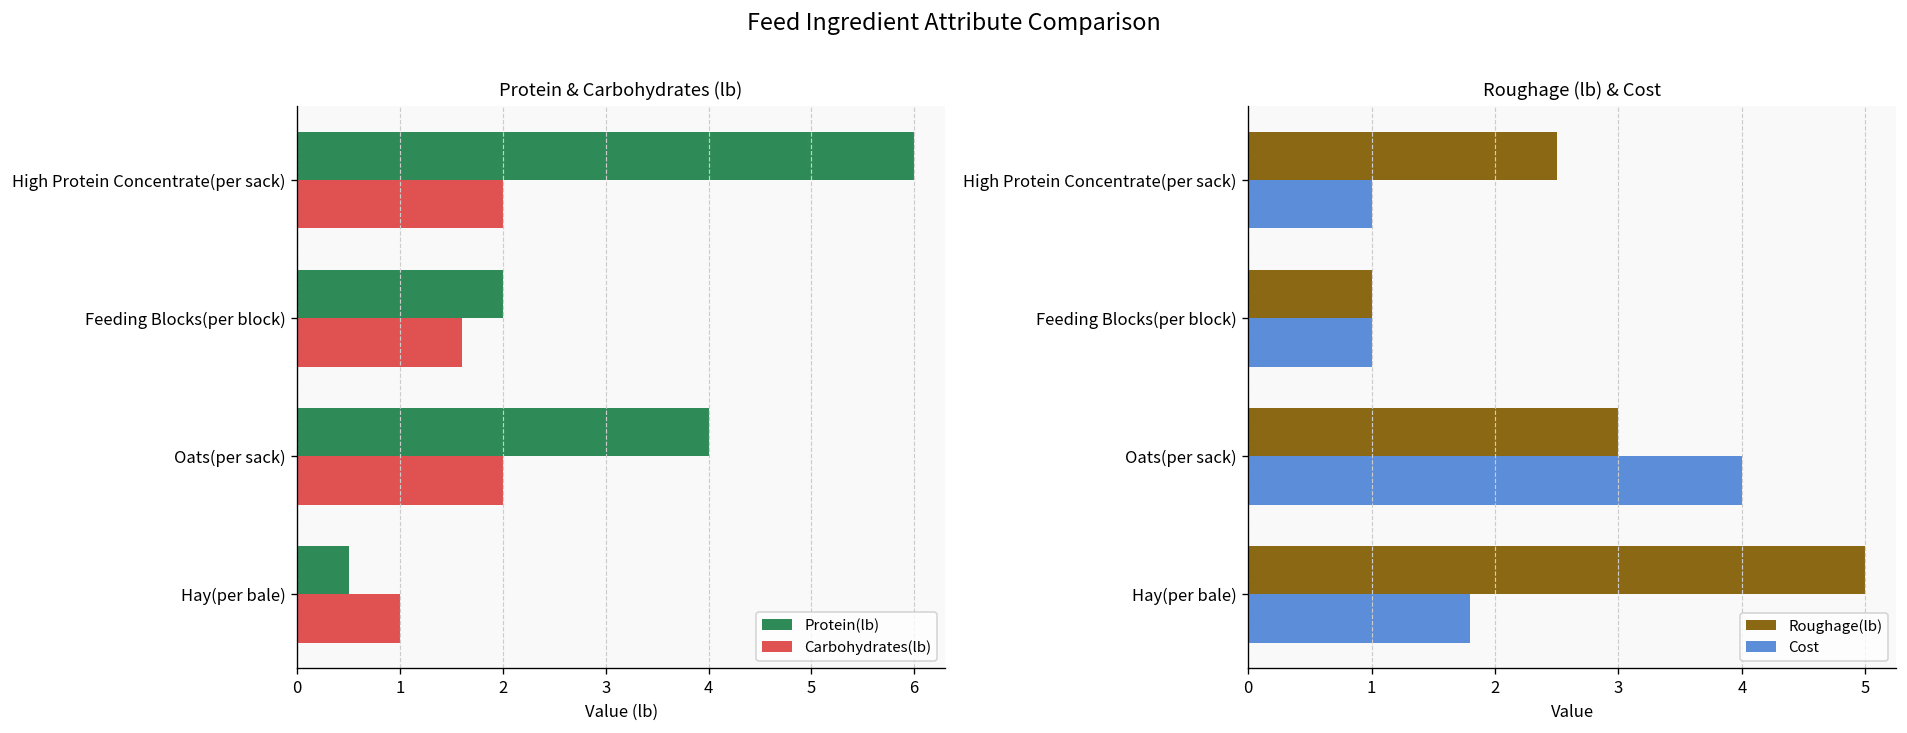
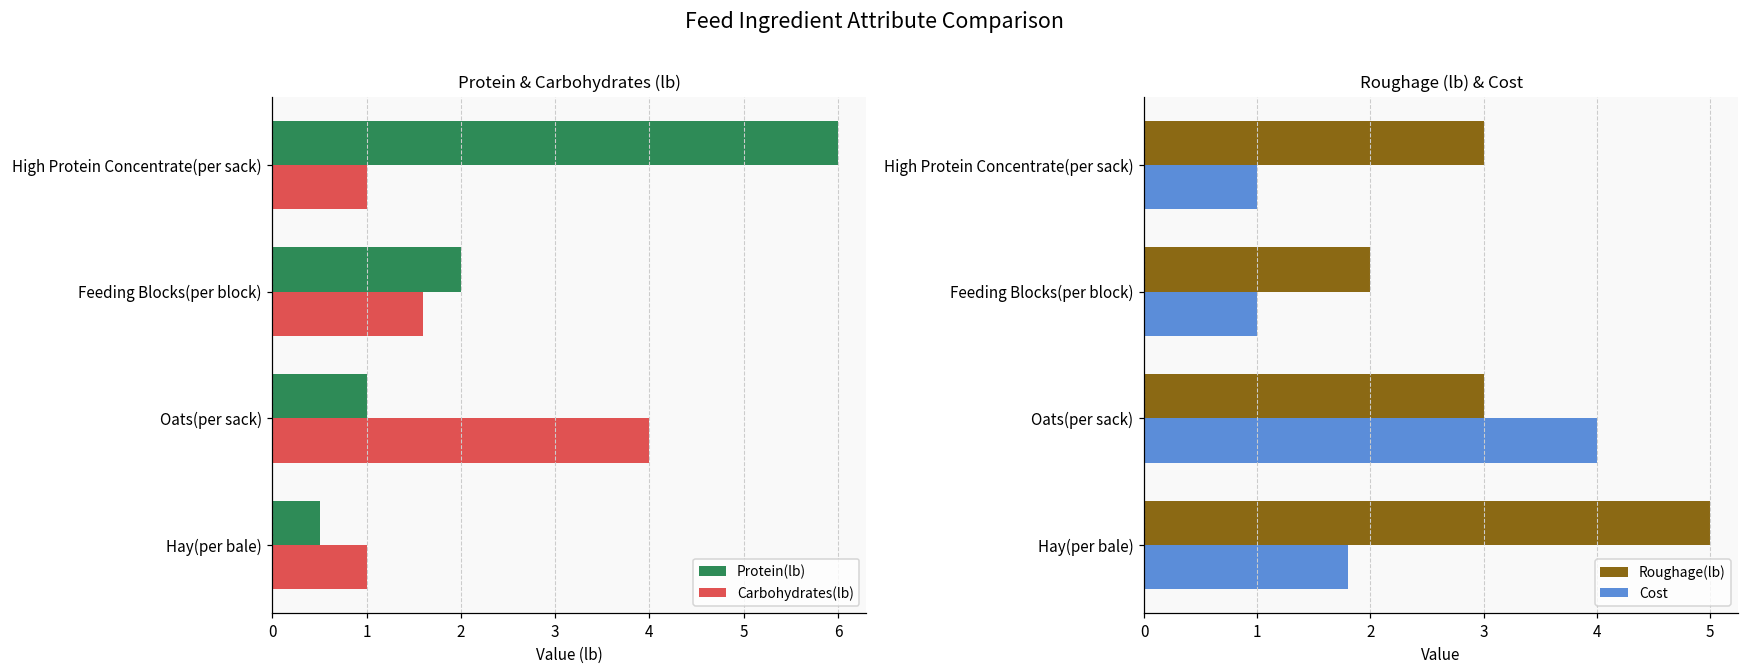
  {
    "Protein & Carbohydrates (lb)": {
      "Protein(lb)": {
        "High Protein Concentrate(per sack)": 6,
        "Feeding Blocks(per block)": 2,
-       "Oats(per sack)": 4,
+       "Oats(per sack)": 1,
        "Hay(per bale)": 0.5
      },
      "Carbohydrates(lb)": {
-       "High Protein Concentrate(per sack)": 2,
+       "High Protein Concentrate(per sack)": 1,
        "Feeding Blocks(per block)": 1.6,
-       "Oats(per sack)": 2,
+       "Oats(per sack)": 4,
        "Hay(per bale)": 1
      }
    },
    "Roughage (lb) & Cost": {
      "Roughage(lb)": {
-       "High Protein Concentrate(per sack)": 2.5,
-       "Feeding Blocks(per block)": 1,
+       "High Protein Concentrate(per sack)": 3.0,
+       "Feeding Blocks(per block)": 2,
        "Oats(per sack)": 3.0,
        "Hay(per bale)": 5.0
      },
      "Cost": {
        "High Protein Concentrate(per sack)": 1.0,
        "Feeding Blocks(per block)": 1.0,
        "Oats(per sack)": 4.0,
        "Hay(per bale)": 1.8
      }
    }
  }
